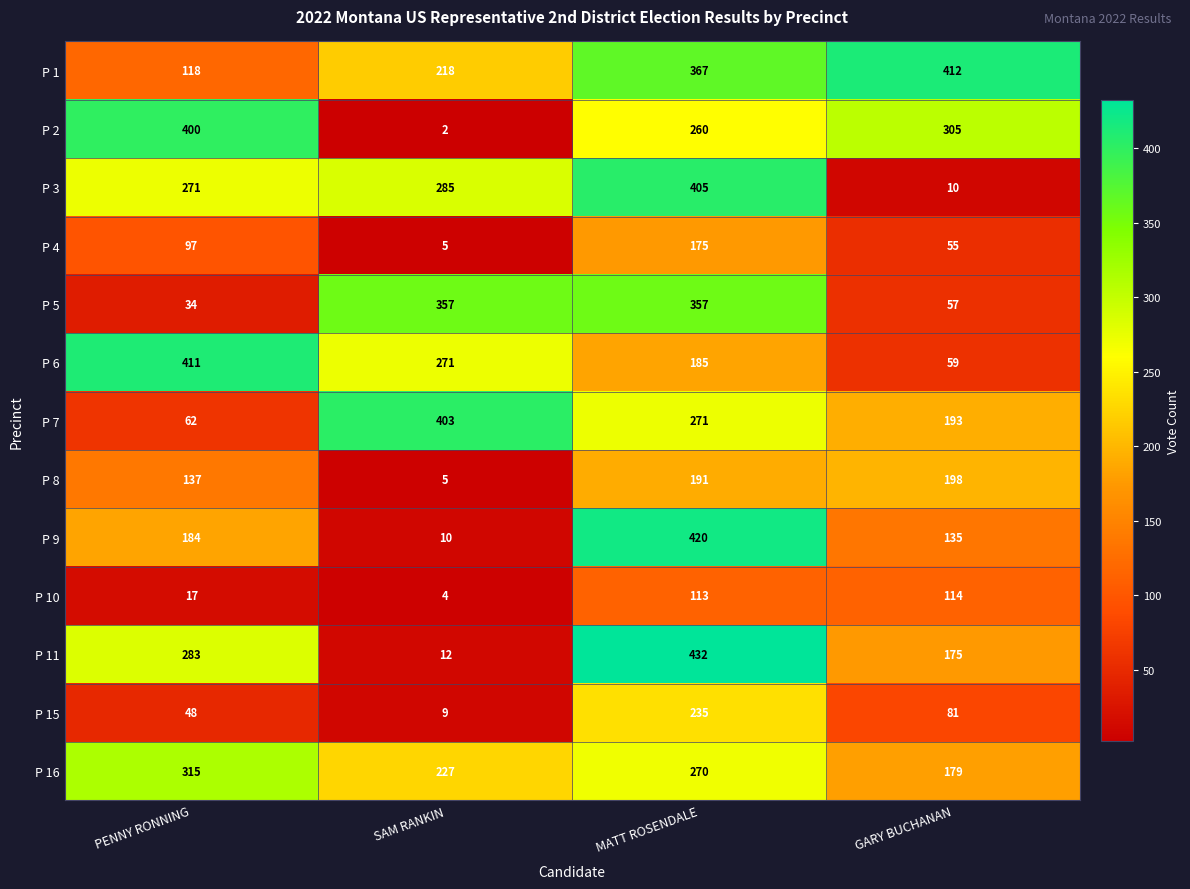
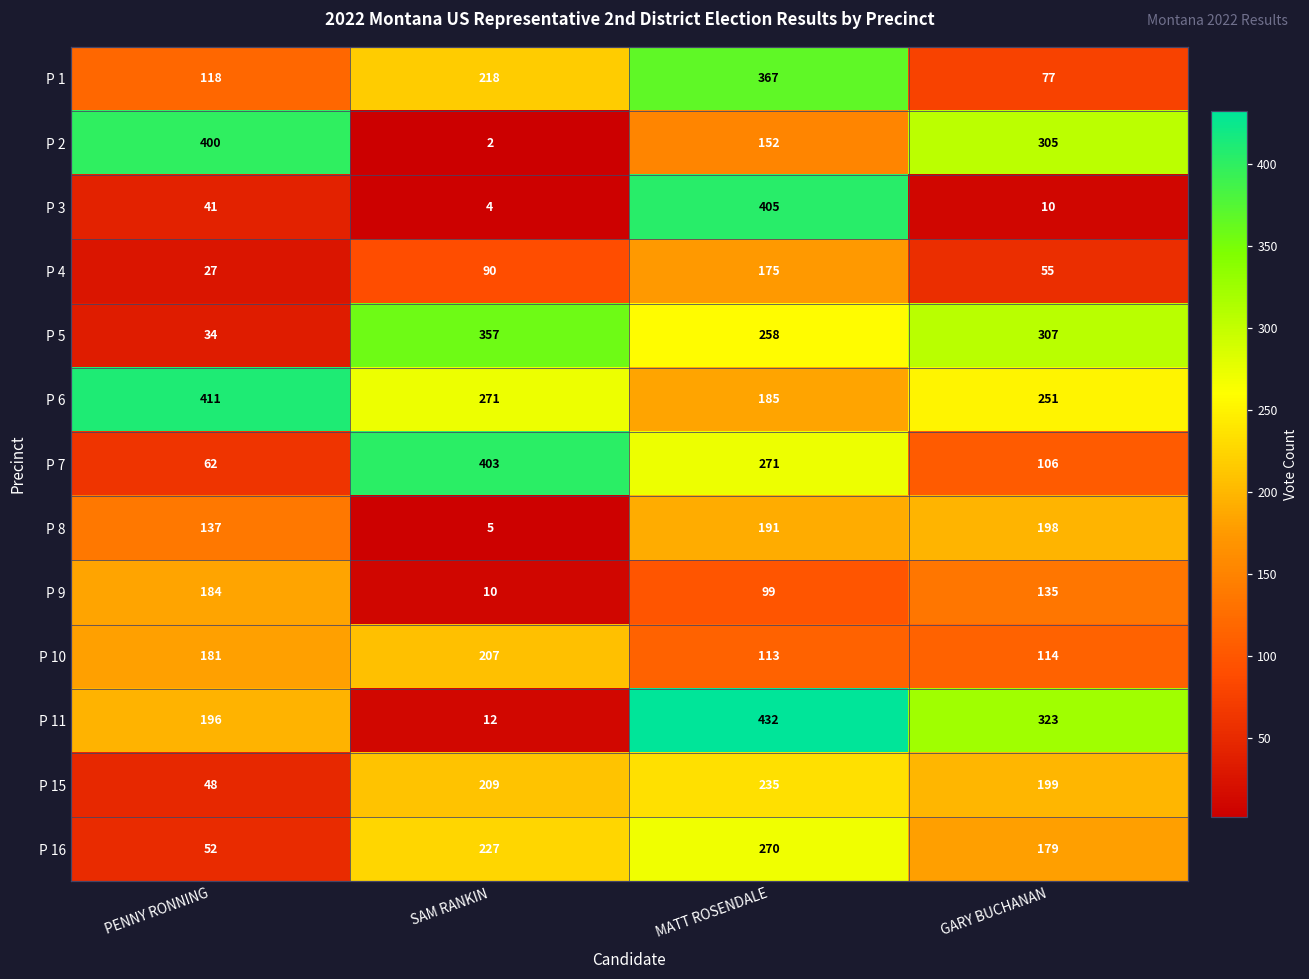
  {
    "P 1": {
      "PENNY RONNING": 118,
      "SAM RANKIN": 218,
      "MATT ROSENDALE": 367,
-     "GARY BUCHANAN": 412
+     "GARY BUCHANAN": 77
    },
    "P 2": {
      "PENNY RONNING": 400,
      "SAM RANKIN": 2,
-     "MATT ROSENDALE": 260,
+     "MATT ROSENDALE": 152,
      "GARY BUCHANAN": 305
    },
    "P 3": {
-     "PENNY RONNING": 271,
-     "SAM RANKIN": 285,
+     "PENNY RONNING": 41,
+     "SAM RANKIN": 4,
      "MATT ROSENDALE": 405,
      "GARY BUCHANAN": 10
    },
    "P 4": {
-     "PENNY RONNING": 97,
-     "SAM RANKIN": 5,
+     "PENNY RONNING": 27,
+     "SAM RANKIN": 90,
      "MATT ROSENDALE": 175,
      "GARY BUCHANAN": 55
    },
    "P 5": {
      "PENNY RONNING": 34,
      "SAM RANKIN": 357,
-     "MATT ROSENDALE": 357,
-     "GARY BUCHANAN": 57
+     "MATT ROSENDALE": 258,
+     "GARY BUCHANAN": 307
    },
    "P 6": {
      "PENNY RONNING": 411,
      "SAM RANKIN": 271,
      "MATT ROSENDALE": 185,
-     "GARY BUCHANAN": 59
+     "GARY BUCHANAN": 251
    },
    "P 7": {
      "PENNY RONNING": 62,
      "SAM RANKIN": 403,
      "MATT ROSENDALE": 271,
-     "GARY BUCHANAN": 193
+     "GARY BUCHANAN": 106
    },
    "P 8": {
      "PENNY RONNING": 137,
      "SAM RANKIN": 5,
      "MATT ROSENDALE": 191,
      "GARY BUCHANAN": 198
    },
    "P 9": {
      "PENNY RONNING": 184,
      "SAM RANKIN": 10,
-     "MATT ROSENDALE": 420,
+     "MATT ROSENDALE": 99,
      "GARY BUCHANAN": 135
    },
    "P 10": {
-     "PENNY RONNING": 17,
-     "SAM RANKIN": 4,
+     "PENNY RONNING": 181,
+     "SAM RANKIN": 207,
      "MATT ROSENDALE": 113,
      "GARY BUCHANAN": 114
    },
    "P 11": {
-     "PENNY RONNING": 283,
+     "PENNY RONNING": 196,
      "SAM RANKIN": 12,
      "MATT ROSENDALE": 432,
-     "GARY BUCHANAN": 175
+     "GARY BUCHANAN": 323
    },
    "P 15": {
      "PENNY RONNING": 48,
-     "SAM RANKIN": 9,
+     "SAM RANKIN": 209,
      "MATT ROSENDALE": 235,
-     "GARY BUCHANAN": 81
+     "GARY BUCHANAN": 199
    },
    "P 16": {
-     "PENNY RONNING": 315,
+     "PENNY RONNING": 52,
      "SAM RANKIN": 227,
      "MATT ROSENDALE": 270,
      "GARY BUCHANAN": 179
    }
  }
